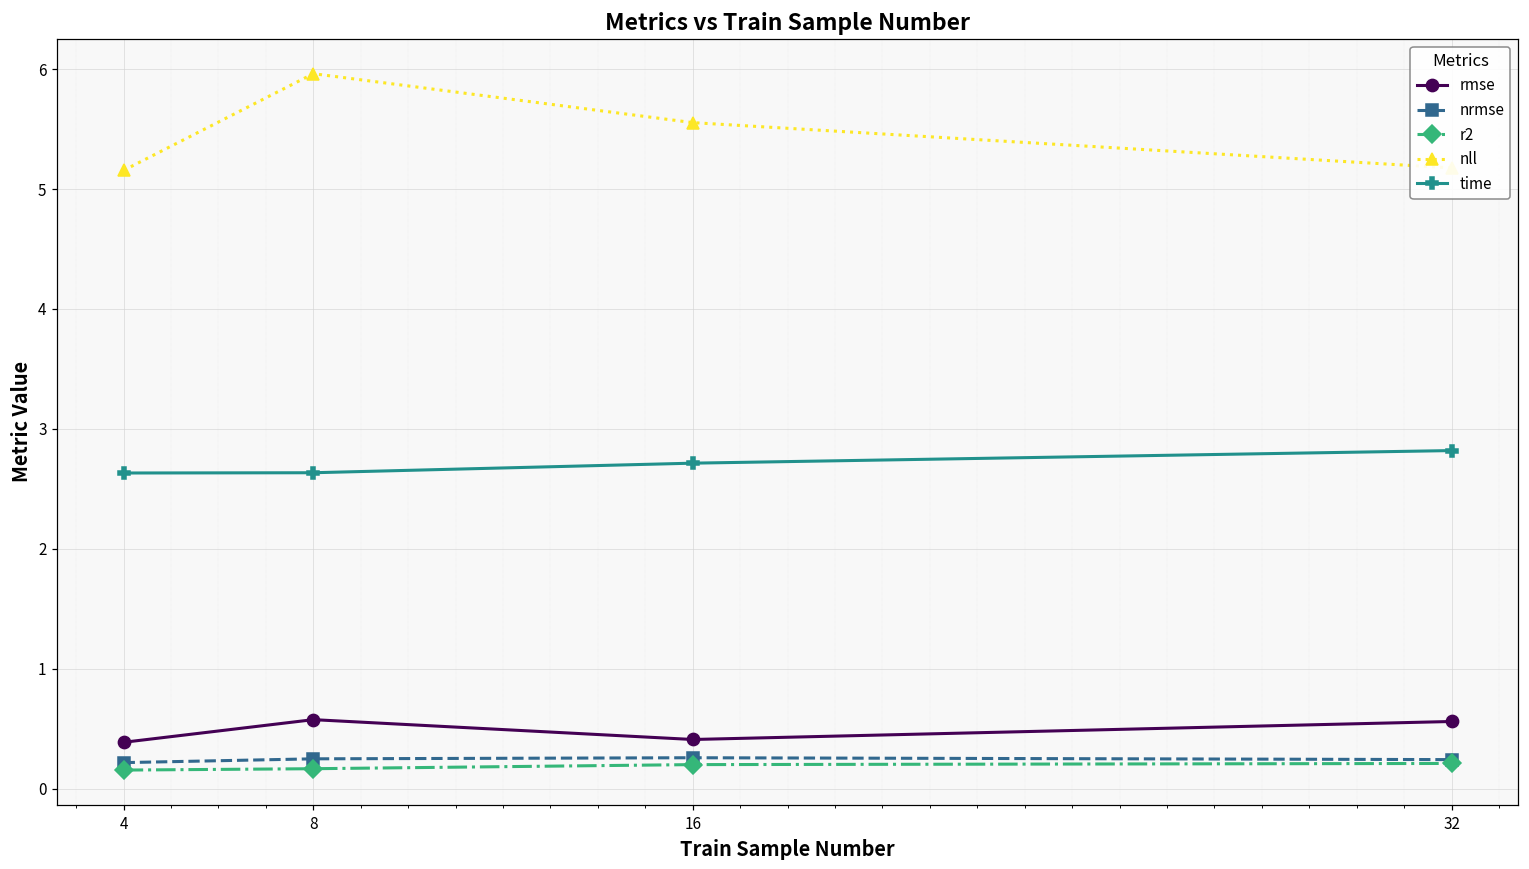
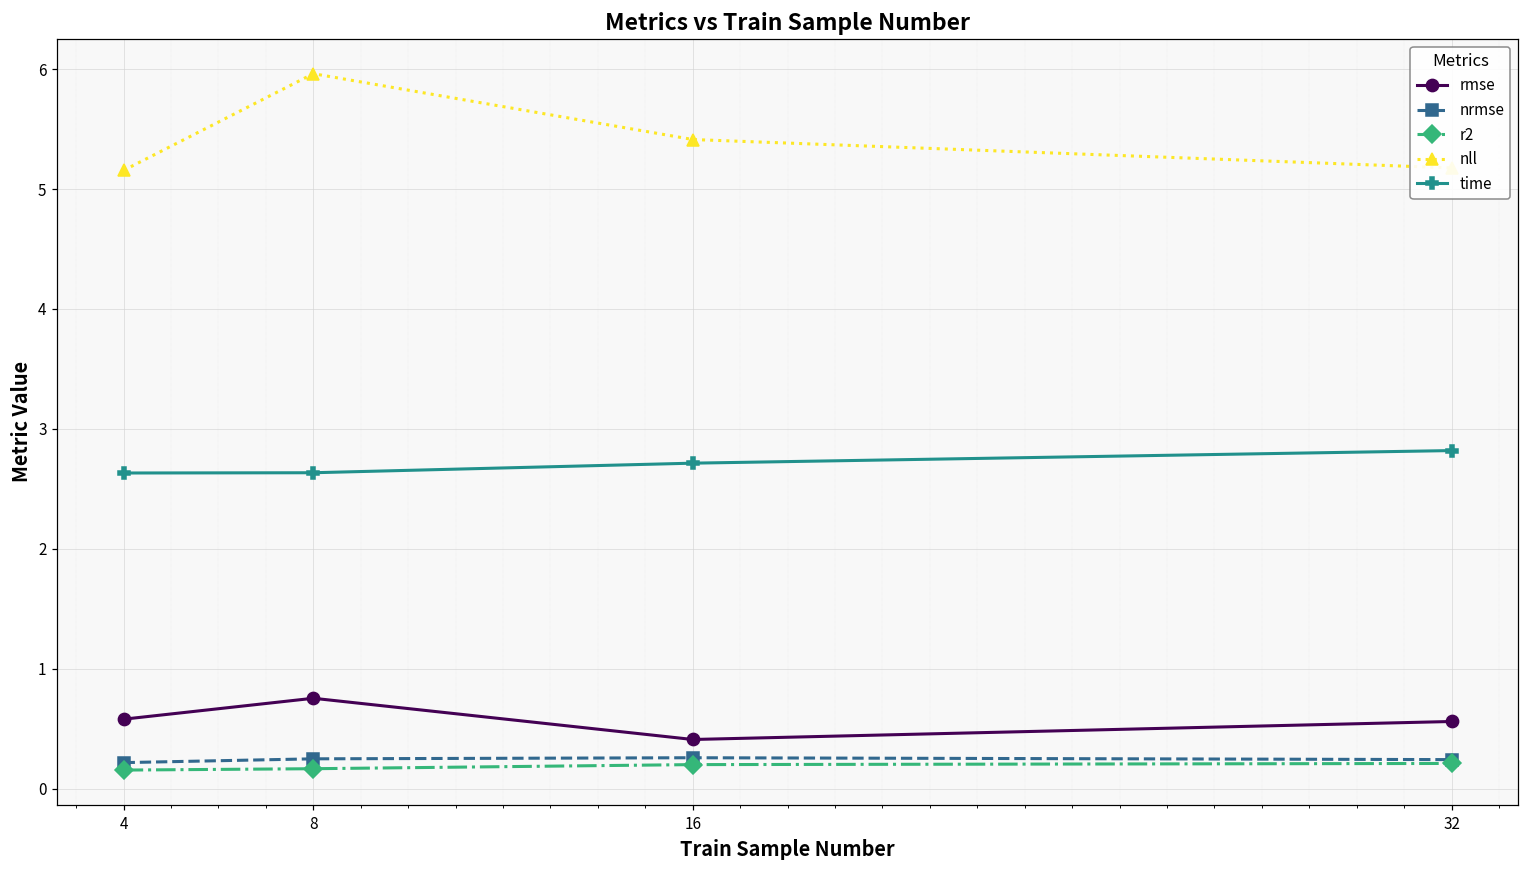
  {
    "rmse": {
-     "4": 0.39,
-     "8": 0.58,
+     "4": 0.58,
+     "8": 0.75,
      "16": 0.41,
      "32": 0.56
    },
    "nll": {
      "4": 5.16,
      "8": 5.96,
-     "16": 5.55
+     "16": 5.41
    }
  }
